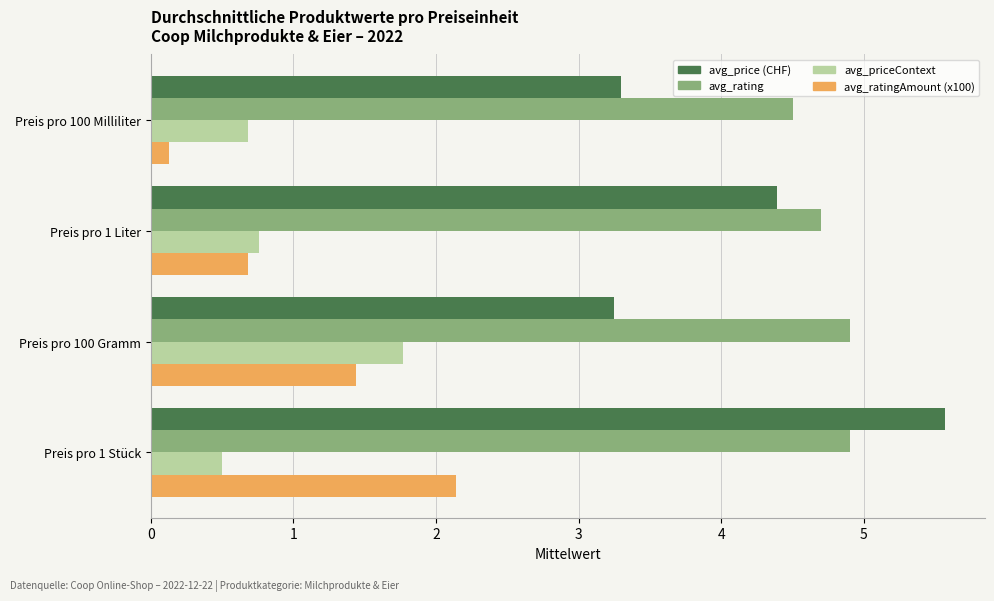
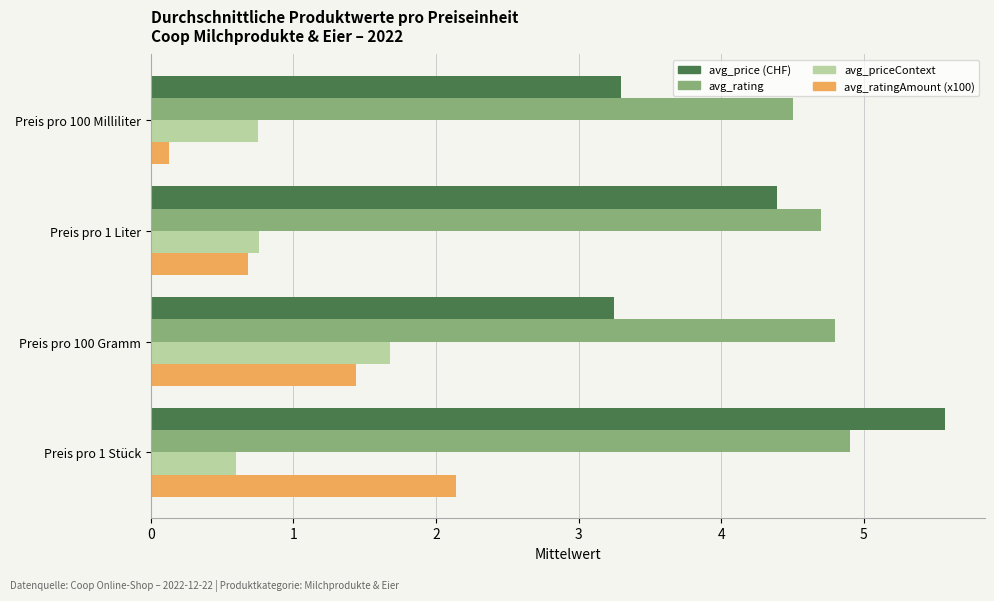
  {
    "avg_rating": {
      "Preis pro 100 Milliliter": 4.5,
      "Preis pro 1 Liter": 4.7,
-     "Preis pro 100 Gramm": 4.9,
+     "Preis pro 100 Gramm": 4.8,
      "Preis pro 1 Stück": 4.9
    },
    "avg_priceContext": {
-     "Preis pro 100 Milliliter": 0.68,
+     "Preis pro 100 Milliliter": 0.75,
      "Preis pro 1 Liter": 0.76,
-     "Preis pro 100 Gramm": 1.77,
-     "Preis pro 1 Stück": 0.5
+     "Preis pro 100 Gramm": 1.68,
+     "Preis pro 1 Stück": 0.6
    },
    "avg_ratingAmount (x100)": {
      "Preis pro 100 Milliliter": 0.13,
      "Preis pro 1 Liter": 0.68,
      "Preis pro 100 Gramm": 1.44,
      "Preis pro 1 Stück": 2.14
    }
  }
